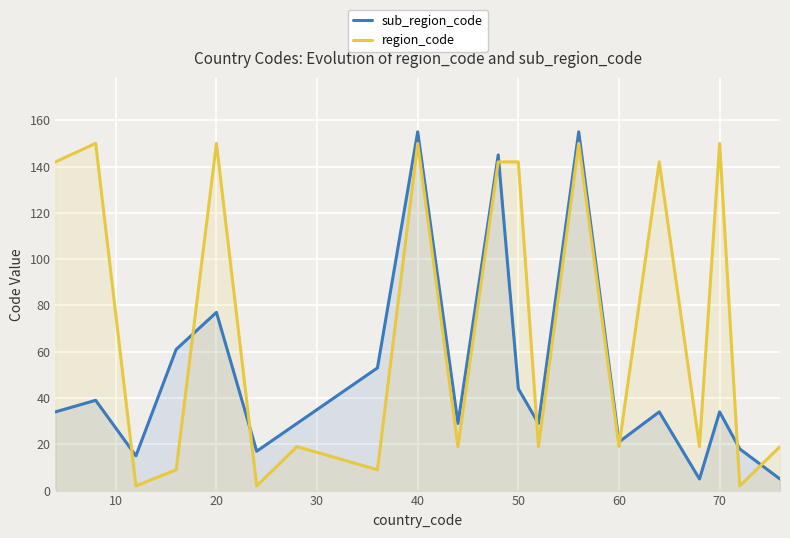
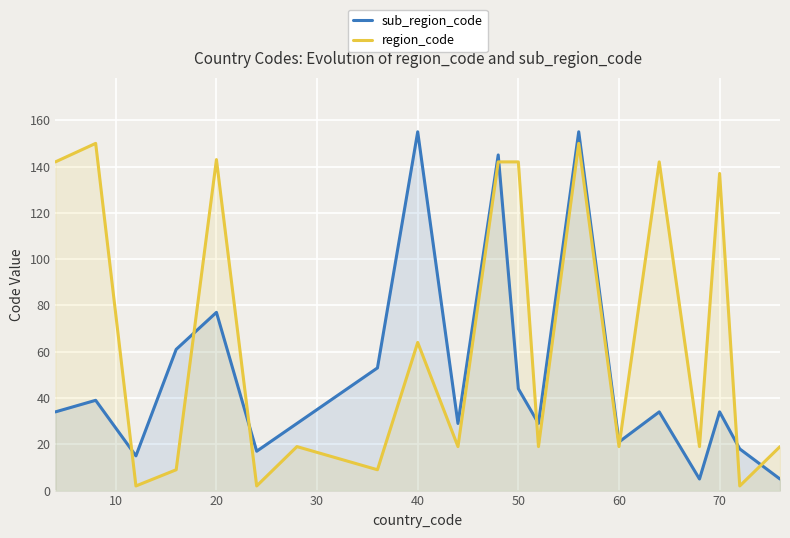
  {
    "sub_region_code": {
      "20": 77,
      "40": 155,
      "50": 44,
      "60": 21,
      "70": 34
    },
    "region_code": {
-     "20": 150,
-     "40": 150,
+     "20": 143,
+     "40": 64,
      "50": 142,
      "60": 19,
-     "70": 150
+     "70": 137
    }
  }
